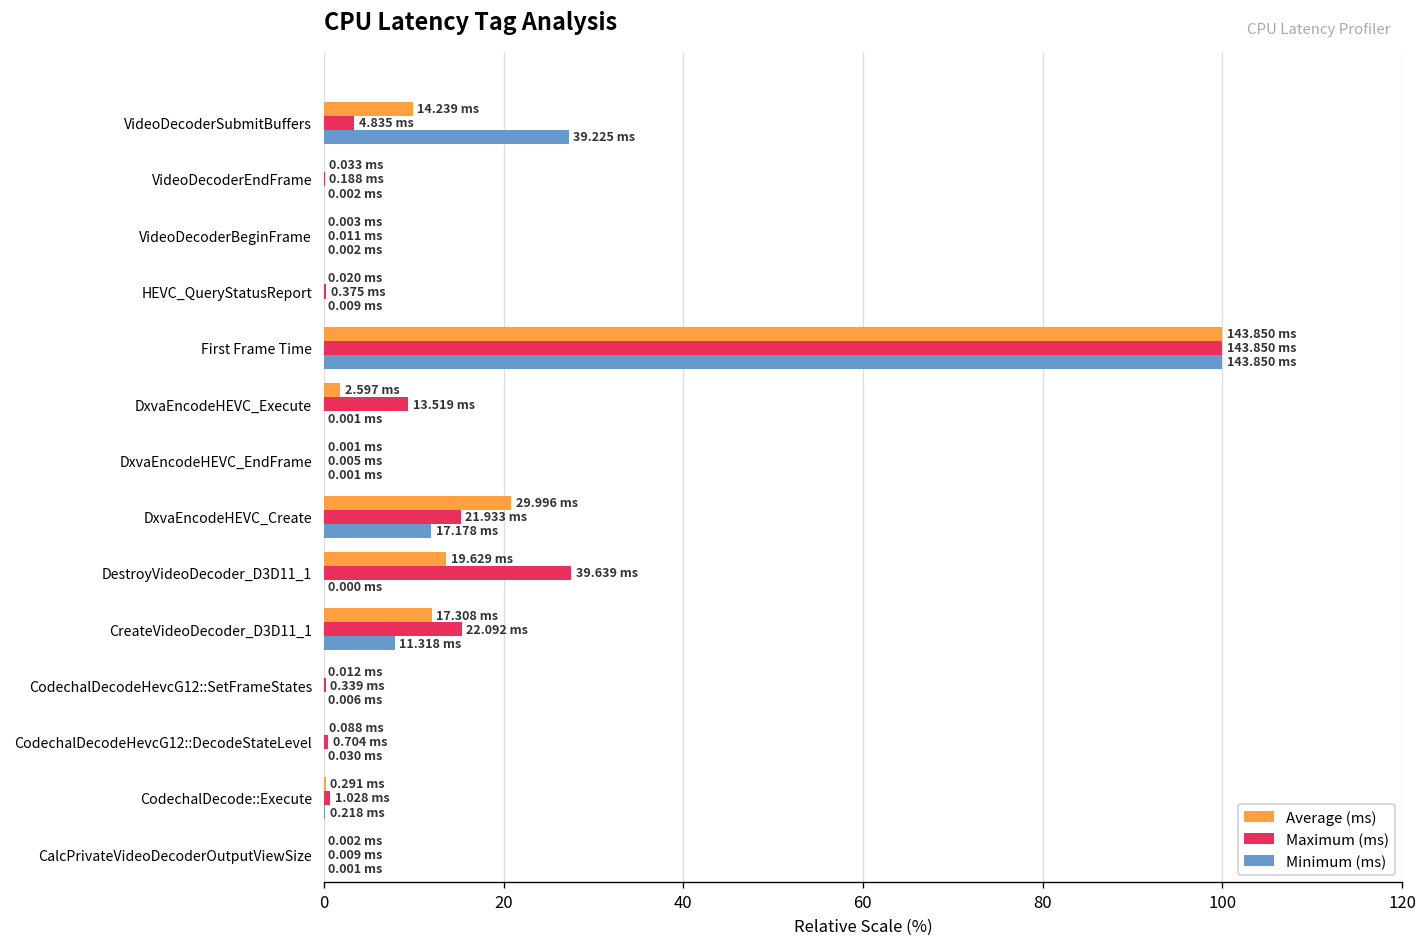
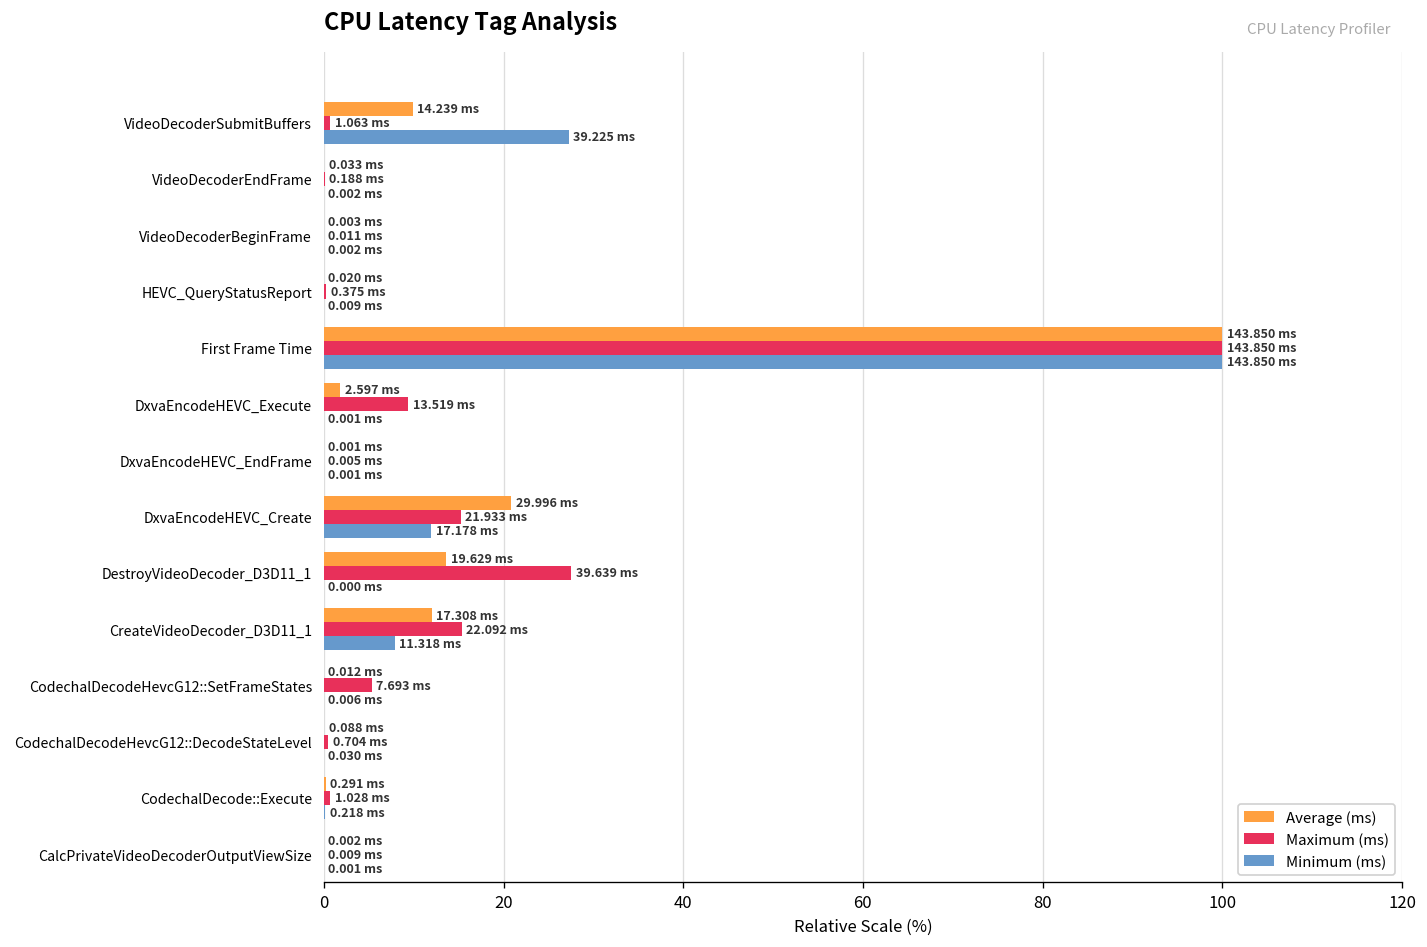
  {
    "Average (ms)": {
      "VideoDecoderBeginFrame": 0.002,
      "DxvaEncodeHEVC_EndFrame": 0.001
    },
    "Maximum (ms)": {
-     "VideoDecoderSubmitBuffers": 4.835,
-     "CodechalDecodeHevcG12::SetFrameStates": 0.339
+     "VideoDecoderSubmitBuffers": 1.063,
+     "CodechalDecodeHevcG12::SetFrameStates": 7.693
    },
    "Minimum (ms)": {
      "DxvaEncodeHEVC_Execute": 0.001,
      "DxvaEncodeHEVC_EndFrame": 0.001,
      "DestroyVideoDecoder_D3D11_1": 0.000,
      "CalcPrivateVideoDecoderOutputViewSize": 0.001
    }
  }
